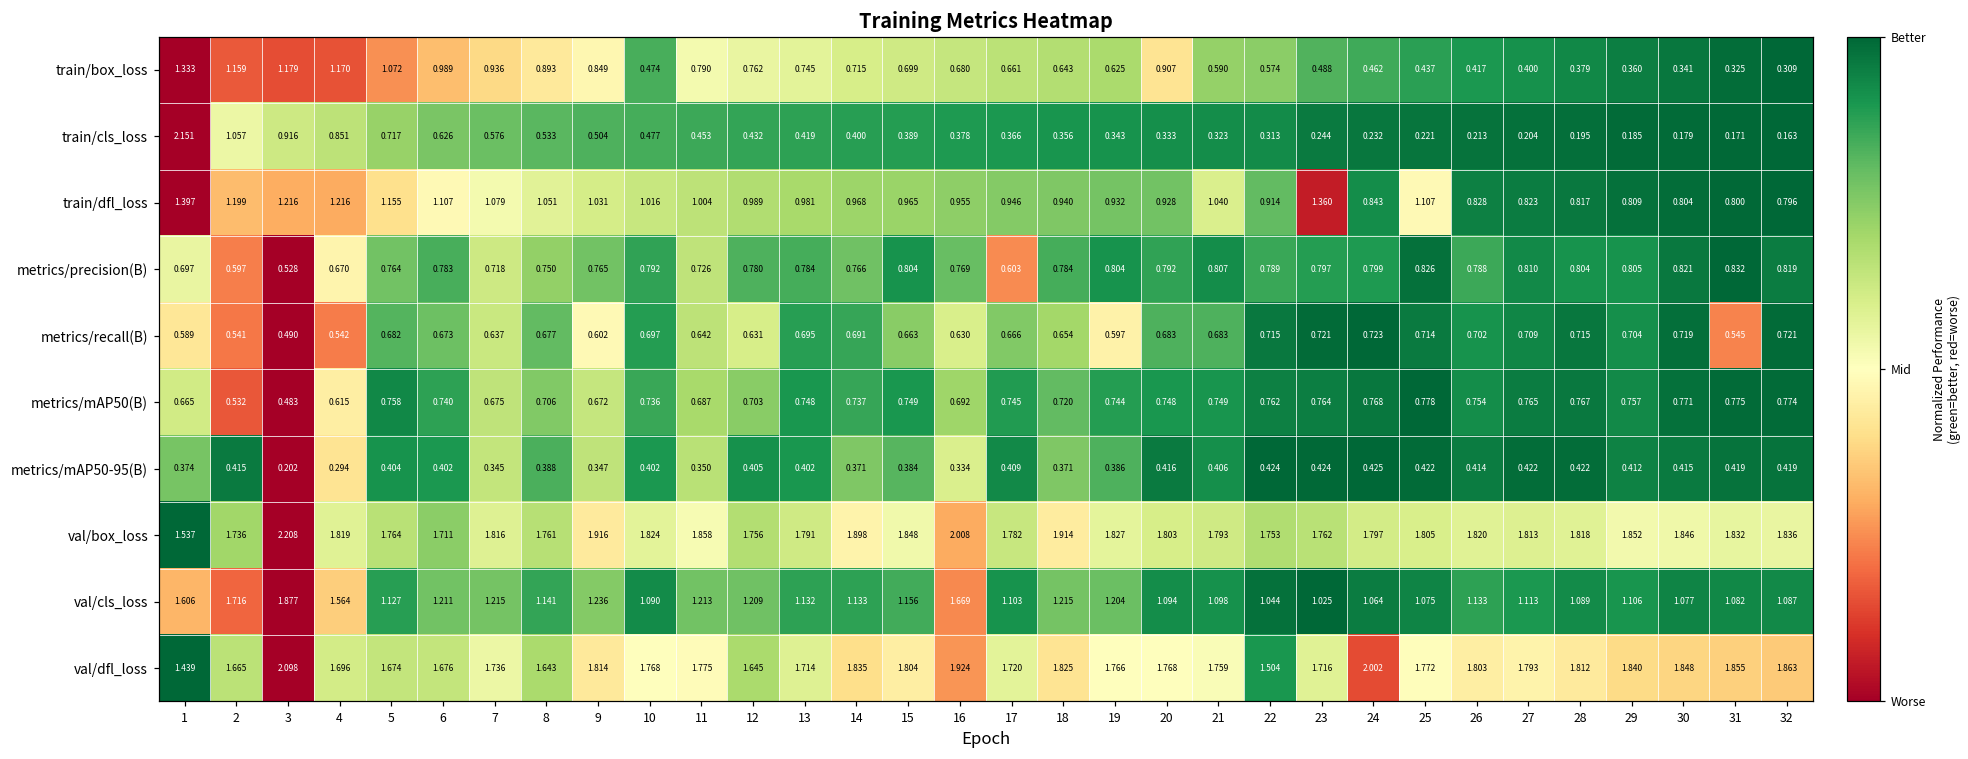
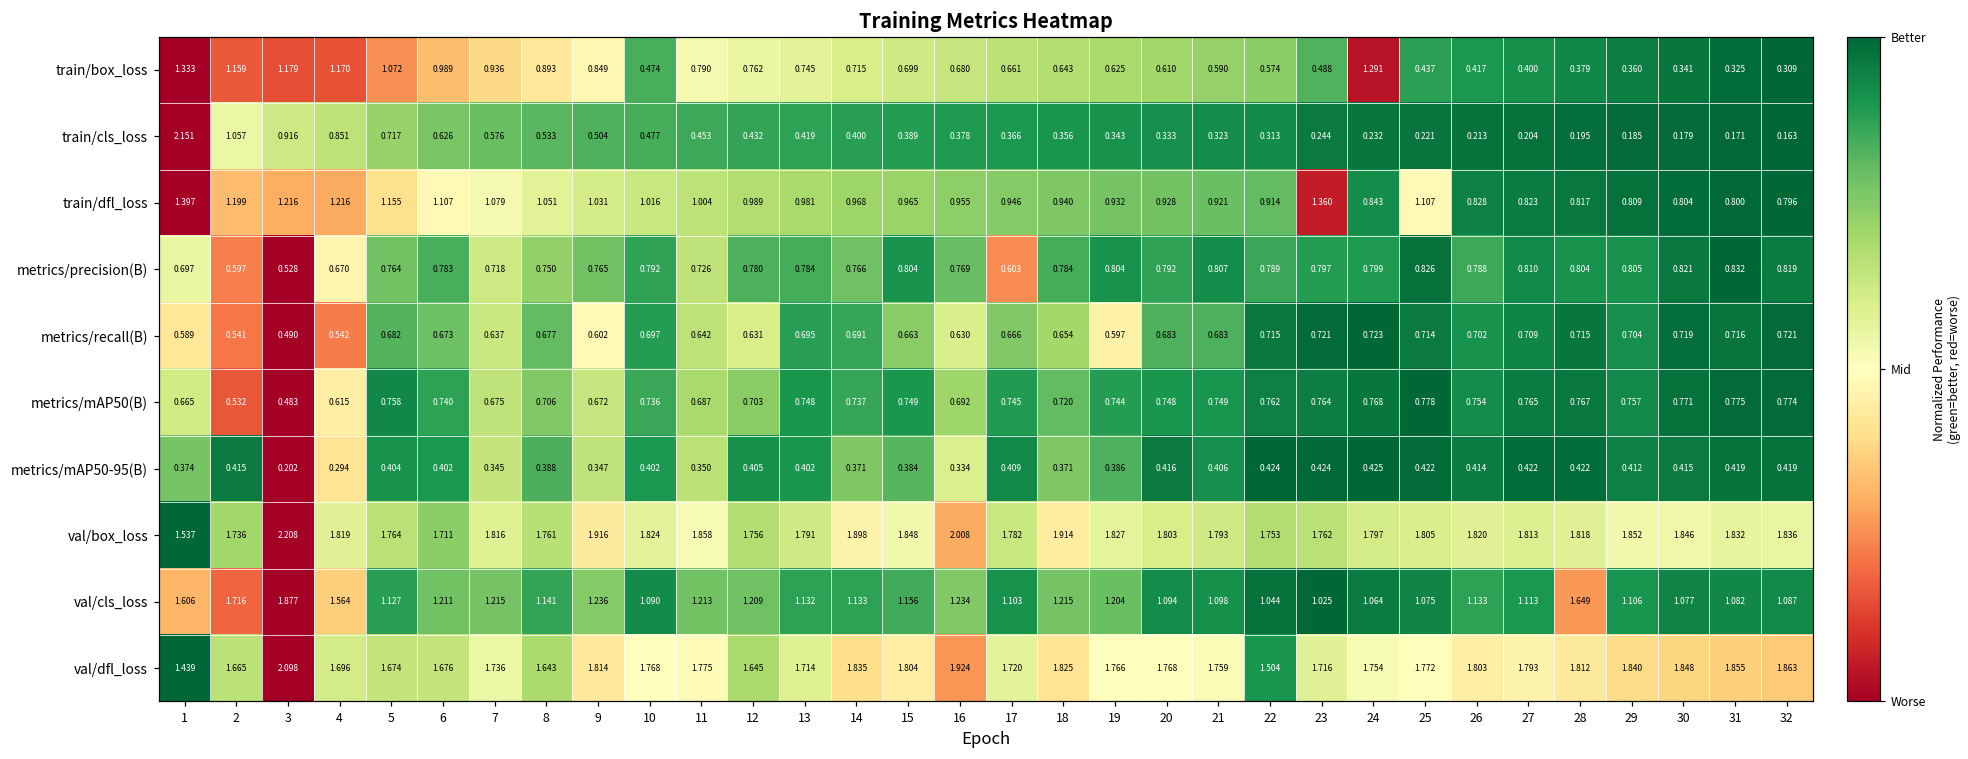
  {
    "train/box_loss": {
      "1": 1.333,
      "2": 1.159,
      "3": 1.179,
      "4": 1.170,
      "5": 1.072,
      "6": 0.989,
      "7": 0.936,
      "8": 0.893,
      "9": 0.849,
      "10": 0.474,
      "11": 0.790,
      "12": 0.762,
      "13": 0.745,
      "14": 0.715,
      "15": 0.699,
      "16": 0.680,
      "17": 0.661,
      "18": 0.643,
      "19": 0.625,
-     "20": 0.907,
+     "20": 0.610,
      "21": 0.590,
      "22": 0.574,
      "23": 0.488,
-     "24": 0.462,
+     "24": 1.291,
      "25": 0.437,
      "26": 0.417,
      "27": 0.400,
      "28": 0.379,
      "29": 0.360,
      "30": 0.341,
      "31": 0.325,
      "32": 0.309
    },
    "train/dfl_loss": {
      "1": 1.397,
      "2": 1.199,
      "3": 1.216,
      "4": 1.216,
      "5": 1.155,
      "6": 1.107,
      "7": 1.079,
      "8": 1.051,
      "9": 1.031,
      "10": 1.016,
      "11": 1.004,
      "12": 0.989,
      "13": 0.981,
      "14": 0.968,
      "15": 0.965,
      "16": 0.955,
      "17": 0.946,
      "18": 0.940,
      "19": 0.932,
      "20": 0.928,
-     "21": 1.040,
+     "21": 0.921,
      "22": 0.914,
      "23": 1.360,
      "24": 0.843,
      "25": 1.107,
      "26": 0.828,
      "27": 0.823,
      "28": 0.817,
      "29": 0.809,
      "30": 0.804,
      "31": 0.800,
      "32": 0.796
    },
    "metrics/recall(B)": {
      "1": 0.589,
      "2": 0.541,
      "3": 0.490,
      "4": 0.542,
      "5": 0.682,
      "6": 0.673,
      "7": 0.637,
      "8": 0.677,
      "9": 0.602,
      "10": 0.697,
      "11": 0.642,
      "12": 0.631,
      "13": 0.695,
      "14": 0.691,
      "15": 0.663,
      "16": 0.630,
      "17": 0.666,
      "18": 0.654,
      "19": 0.597,
      "20": 0.683,
      "21": 0.683,
      "22": 0.715,
      "23": 0.721,
      "24": 0.723,
      "25": 0.714,
      "26": 0.702,
      "27": 0.709,
      "28": 0.715,
      "29": 0.704,
      "30": 0.719,
-     "31": 0.545,
+     "31": 0.716,
      "32": 0.721
    },
    "val/cls_loss": {
      "1": 1.606,
      "2": 1.716,
      "3": 1.877,
      "4": 1.564,
      "5": 1.127,
      "6": 1.211,
      "7": 1.215,
      "8": 1.141,
      "9": 1.236,
      "10": 1.090,
      "11": 1.213,
      "12": 1.209,
      "13": 1.132,
      "14": 1.133,
      "15": 1.156,
-     "16": 1.669,
+     "16": 1.234,
      "17": 1.103,
      "18": 1.215,
      "19": 1.204,
      "20": 1.094,
      "21": 1.098,
      "22": 1.044,
      "23": 1.025,
      "24": 1.064,
      "25": 1.075,
      "26": 1.133,
      "27": 1.113,
-     "28": 1.089,
+     "28": 1.649,
      "29": 1.106,
      "30": 1.077,
      "31": 1.082,
      "32": 1.087
    },
    "val/dfl_loss": {
      "1": 1.439,
      "2": 1.665,
      "3": 2.098,
      "4": 1.696,
      "5": 1.674,
      "6": 1.676,
      "7": 1.736,
      "8": 1.643,
      "9": 1.814,
      "10": 1.768,
      "11": 1.775,
      "12": 1.645,
      "13": 1.714,
      "14": 1.835,
      "15": 1.804,
      "16": 1.924,
      "17": 1.720,
      "18": 1.825,
      "19": 1.766,
      "20": 1.768,
      "21": 1.759,
      "22": 1.504,
      "23": 1.716,
-     "24": 2.002,
+     "24": 1.754,
      "25": 1.772,
      "26": 1.803,
      "27": 1.793,
      "28": 1.812,
      "29": 1.840,
      "30": 1.848,
      "31": 1.855,
      "32": 1.863
    }
  }
